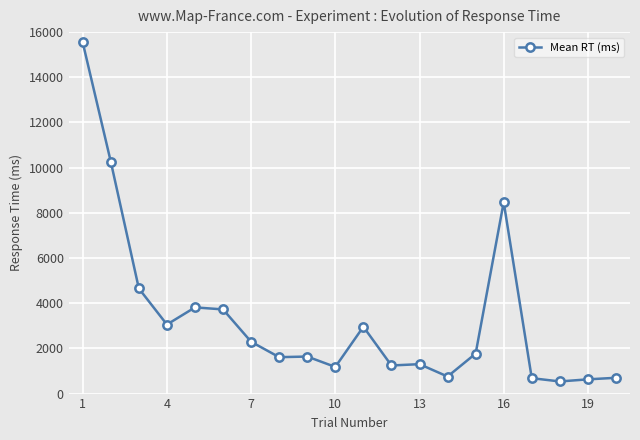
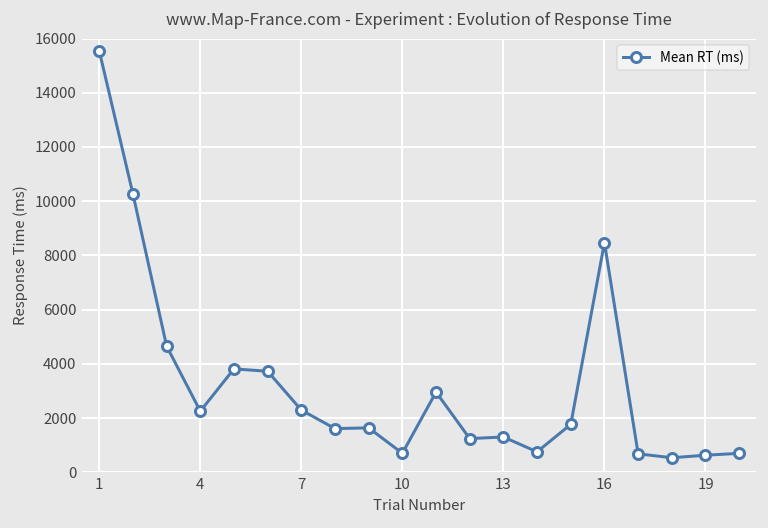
  {
    "1": 15500,
-   "4": 3100,
+   "4": 2300,
    "7": 2300,
-   "10": 1200,
+   "10": 700,
    "13": 1300,
    "16": 8500,
    "19": 600
  }
